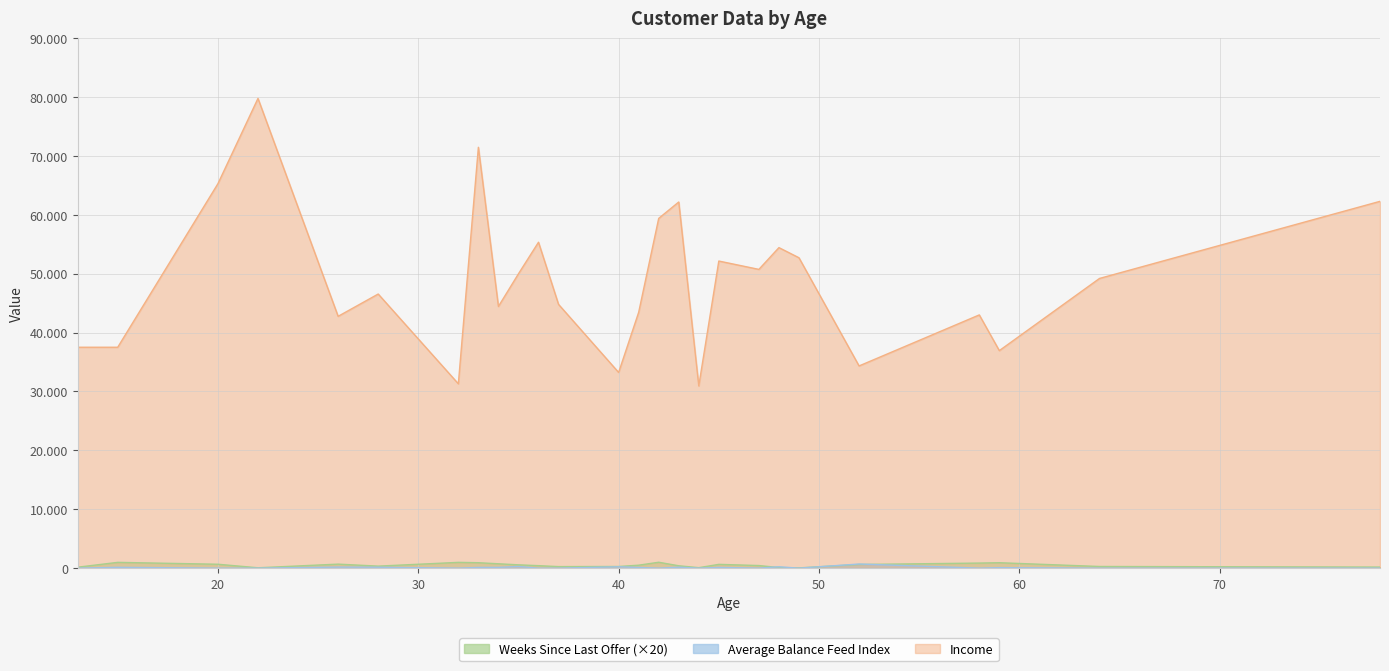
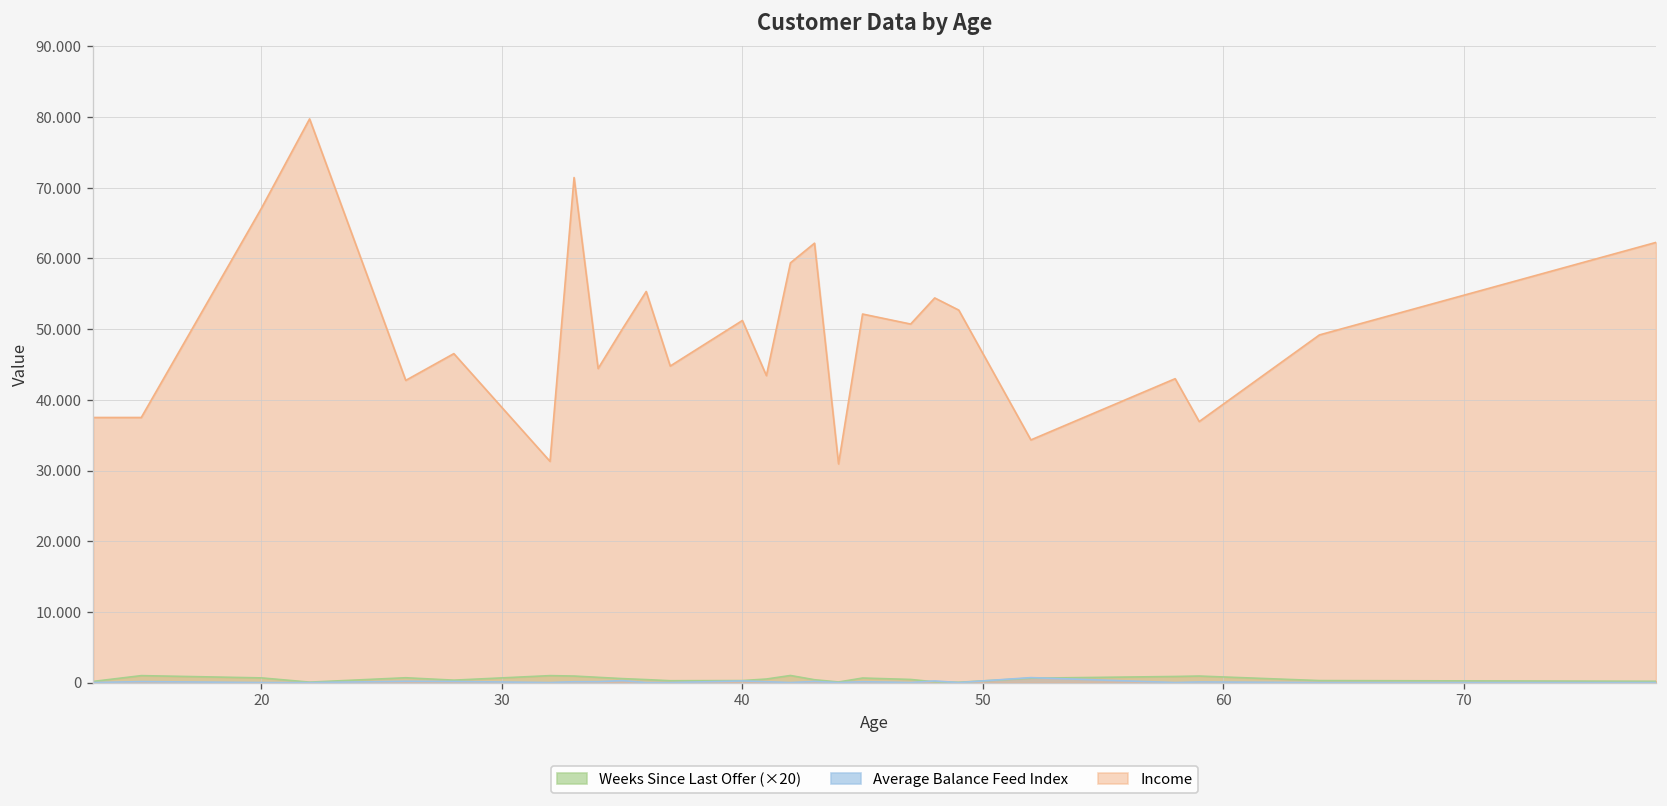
  {
    "Weeks Since Last Offer (×20)": {
      "20": 1
    },
    "Average Balance Feed Index": {
      "20": 0
    },
    "Income": {
-     "20": 65,
-     "40": 33
+     "20": 67,
+     "40": 51
    }
  }
